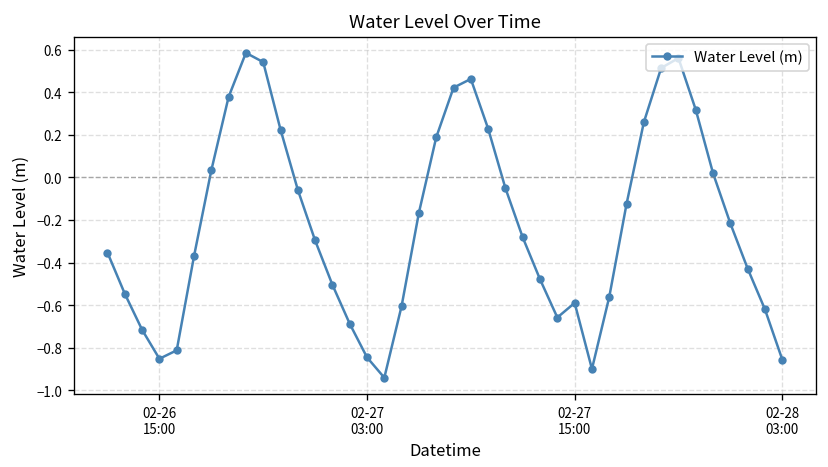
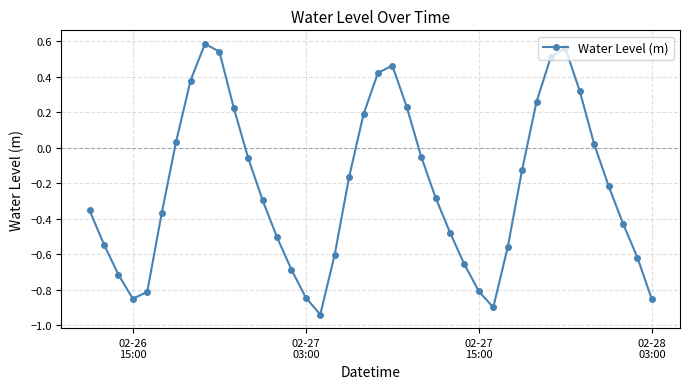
  {
    "02-26 15:00": -0.85,
    "02-27 03:00": -0.85,
-   "02-27 15:00": -0.59,
+   "02-27 15:00": -0.81,
    "02-28 03:00": -0.86
  }
